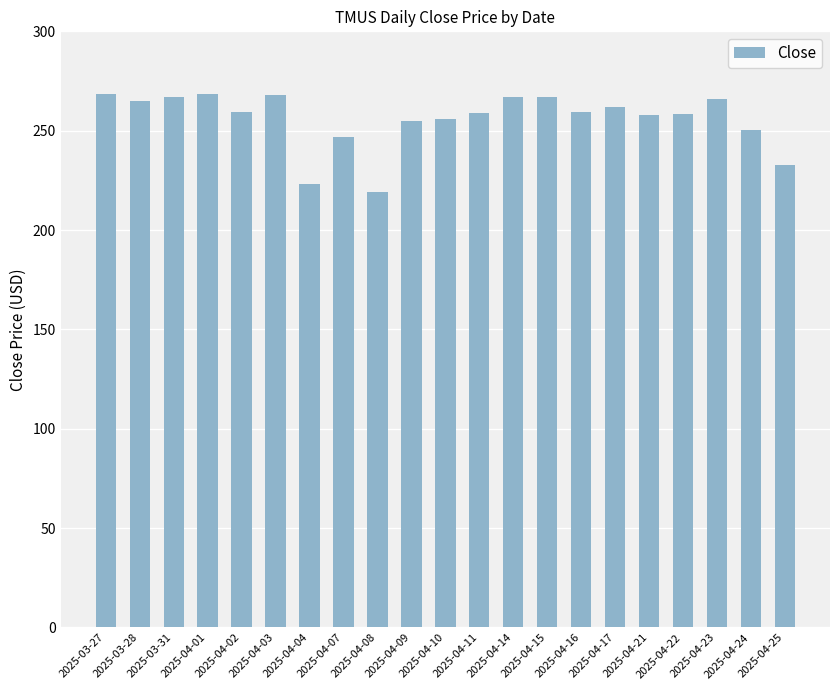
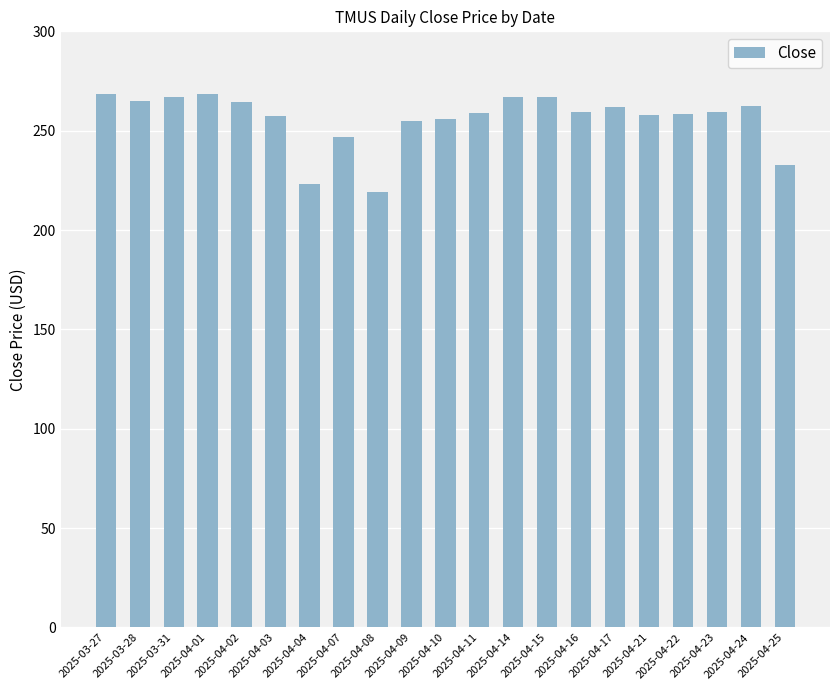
  {
    "2025-03-27": 268,
    "2025-03-28": 265,
    "2025-03-31": 267,
    "2025-04-01": 269,
-   "2025-04-02": 259,
-   "2025-04-03": 268,
+   "2025-04-02": 265,
+   "2025-04-03": 257,
    "2025-04-04": 223,
    "2025-04-07": 247,
    "2025-04-08": 219,
    "2025-04-09": 255,
    "2025-04-10": 256,
    "2025-04-11": 259,
    "2025-04-14": 267,
    "2025-04-15": 267,
    "2025-04-16": 260,
    "2025-04-17": 262,
    "2025-04-21": 258,
    "2025-04-22": 258,
-   "2025-04-23": 266,
-   "2025-04-24": 250,
+   "2025-04-23": 259,
+   "2025-04-24": 262,
    "2025-04-25": 233
  }
